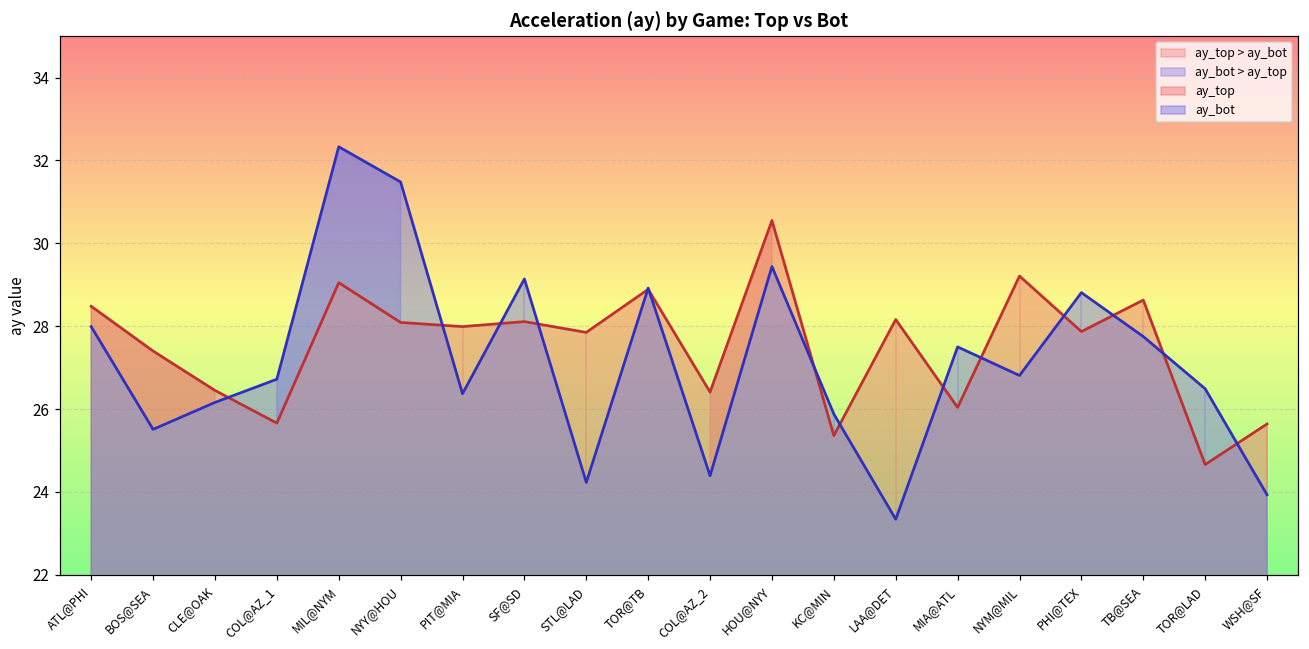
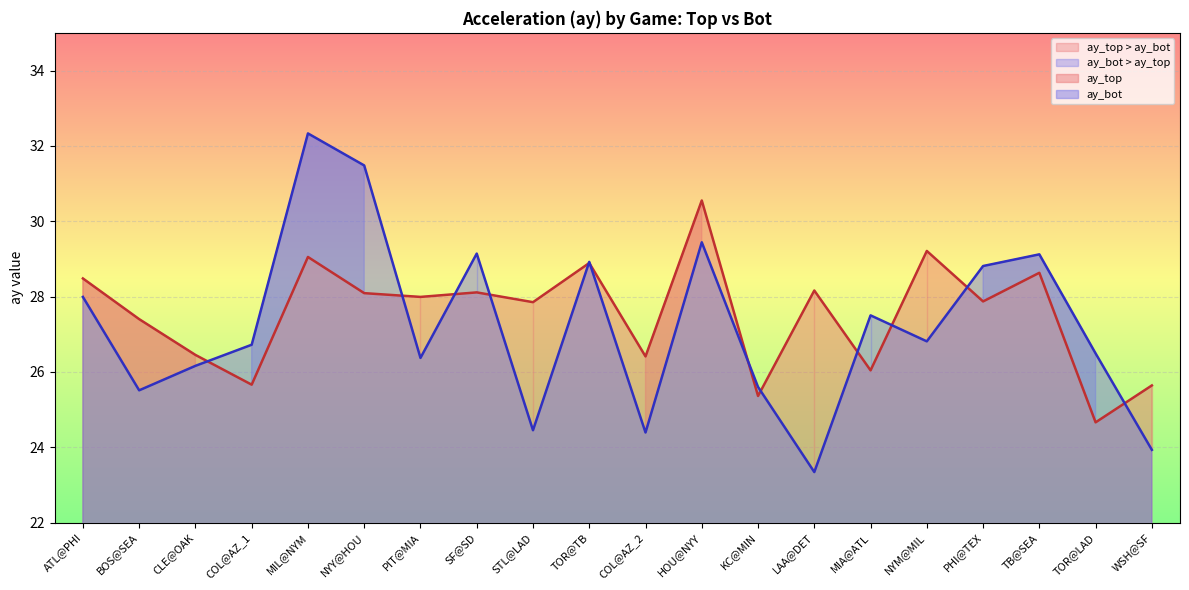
  {
    "ay_top": {
      "ATL@PHI": 28.5,
      "BOS@SEA": 27.4,
      "CLE@OAK": 26.5,
      "COL@AZ_1": 25.7,
      "MIL@NYM": 29.1,
      "NYY@HOU": 28.1,
      "PIT@MIA": 28.0,
      "SF@SD": 28.1,
      "STL@LAD": 27.9,
      "COL@AZ_2": 26.4,
      "HOU@NYY": 30.6,
      "KC@MIN": 25.4,
      "LAA@DET": 28.2,
      "MIA@ATL": 26.0,
      "NYM@MIL": 29.2,
      "PHI@TEX": 27.9,
      "TB@SEA": 28.6,
      "TOR@LAD": 24.7,
      "WSH@SF": 25.6
    },
    "ay_bot": {
      "ATL@PHI": 28.0,
      "BOS@SEA": 25.5,
      "CLE@OAK": 26.2,
      "COL@AZ_1": 26.7,
      "MIL@NYM": 32.3,
      "NYY@HOU": 31.5,
      "PIT@MIA": 26.4,
      "SF@SD": 29.1,
-     "STL@LAD": 24.2,
+     "STL@LAD": 24.5,
      "COL@AZ_2": 24.4,
      "HOU@NYY": 29.4,
-     "KC@MIN": 25.9,
+     "KC@MIN": 25.6,
      "LAA@DET": 23.3,
      "MIA@ATL": 27.5,
      "NYM@MIL": 26.8,
      "PHI@TEX": 28.8,
-     "TB@SEA": 27.8,
+     "TB@SEA": 29.1,
      "TOR@LAD": 26.5,
      "WSH@SF": 23.9
    }
  }
